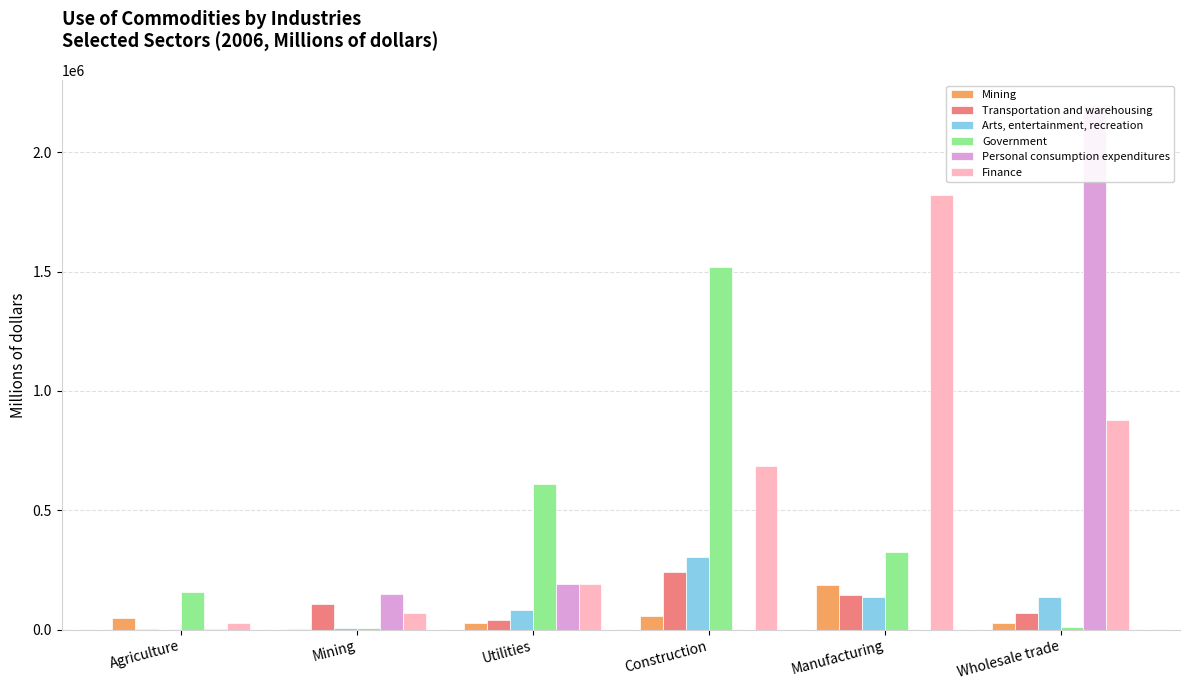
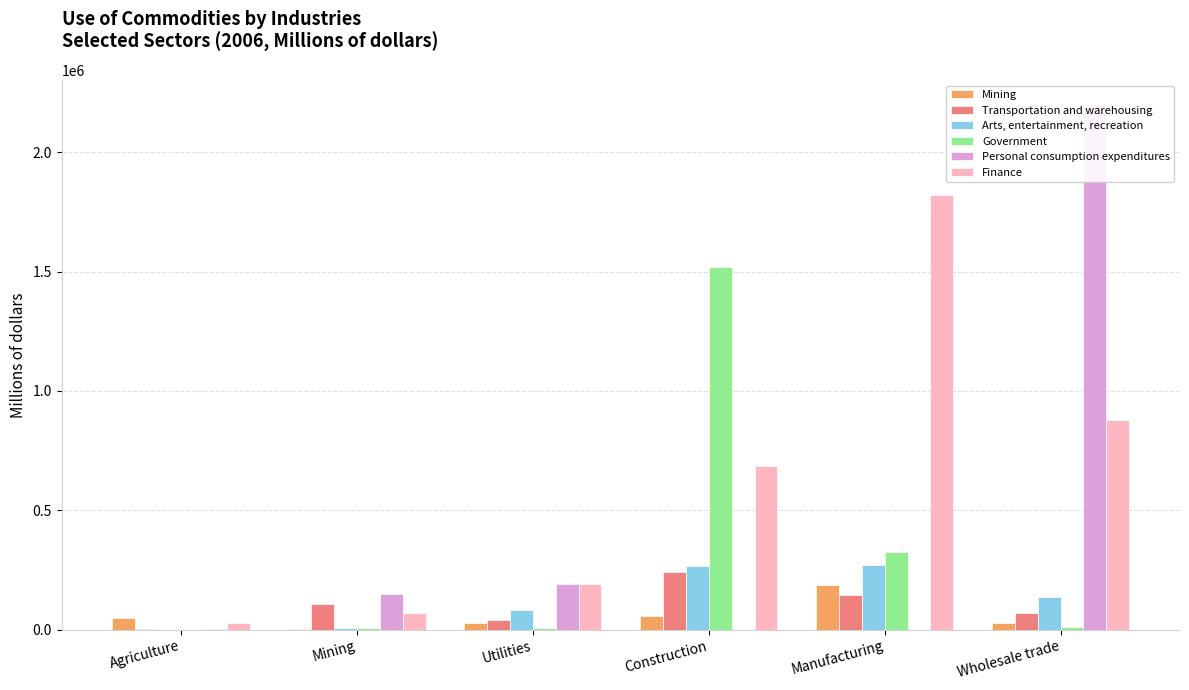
  {
    "Arts, entertainment, recreation": {
      "Utilities": 80000,
-     "Construction": 310000,
-     "Manufacturing": 140000,
+     "Construction": 260000,
+     "Manufacturing": 270000,
      "Wholesale trade": 140000
    },
    "Government": {
-     "Agriculture": 160000,
-     "Utilities": 610000,
+     "Agriculture": 0,
+     "Utilities": 10000,
      "Construction": 1520000,
      "Manufacturing": 320000
    }
  }
